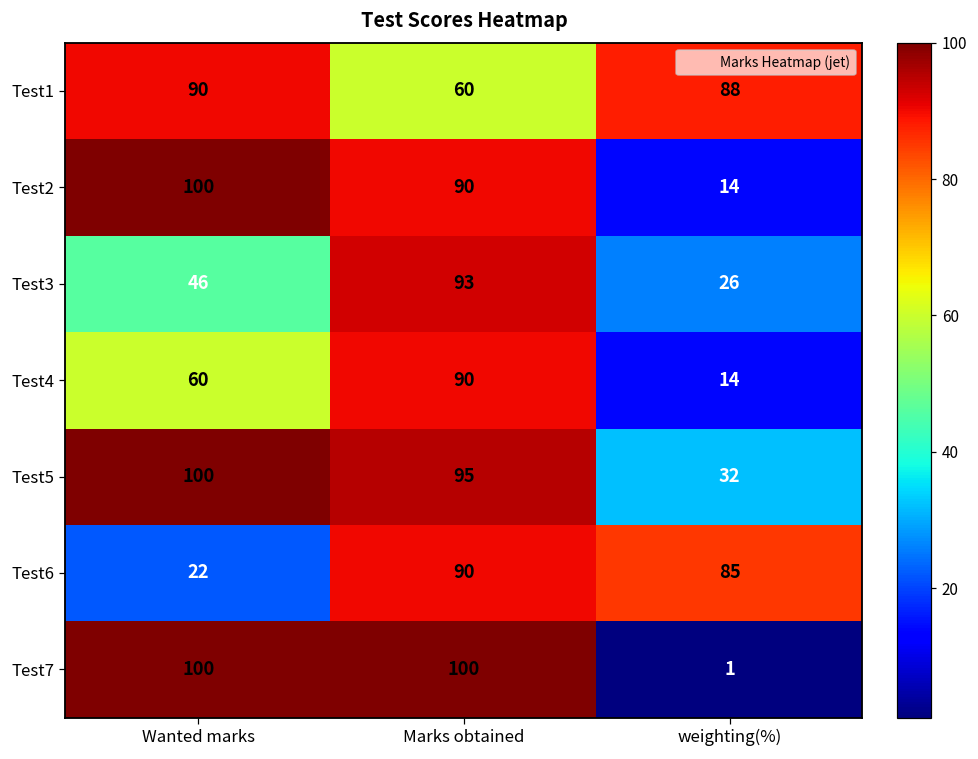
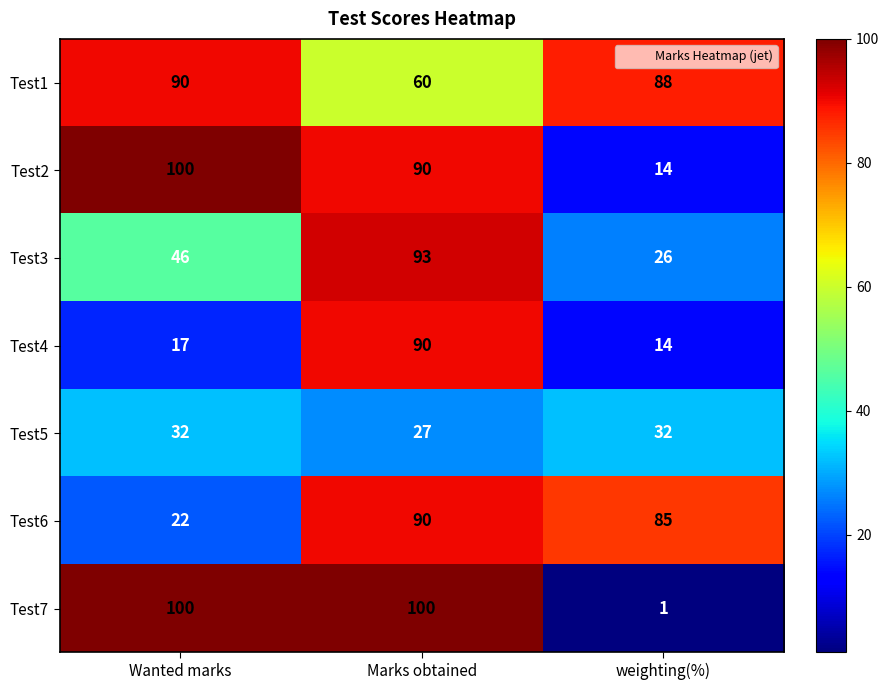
  {
    "Test1": {
      "Wanted marks": 90,
      "Marks obtained": 60,
      "weighting(%)": 88
    },
    "Test2": {
      "Wanted marks": 100,
      "Marks obtained": 90,
      "weighting(%)": 14
    },
    "Test3": {
      "Wanted marks": 46,
      "Marks obtained": 93,
      "weighting(%)": 26
    },
    "Test4": {
-     "Wanted marks": 60,
+     "Wanted marks": 17,
      "Marks obtained": 90,
      "weighting(%)": 14
    },
    "Test5": {
-     "Wanted marks": 100,
-     "Marks obtained": 95,
+     "Wanted marks": 32,
+     "Marks obtained": 27,
      "weighting(%)": 32
    },
    "Test6": {
      "Wanted marks": 22,
      "Marks obtained": 90,
      "weighting(%)": 85
    },
    "Test7": {
      "Wanted marks": 100,
      "Marks obtained": 100,
      "weighting(%)": 1
    }
  }
